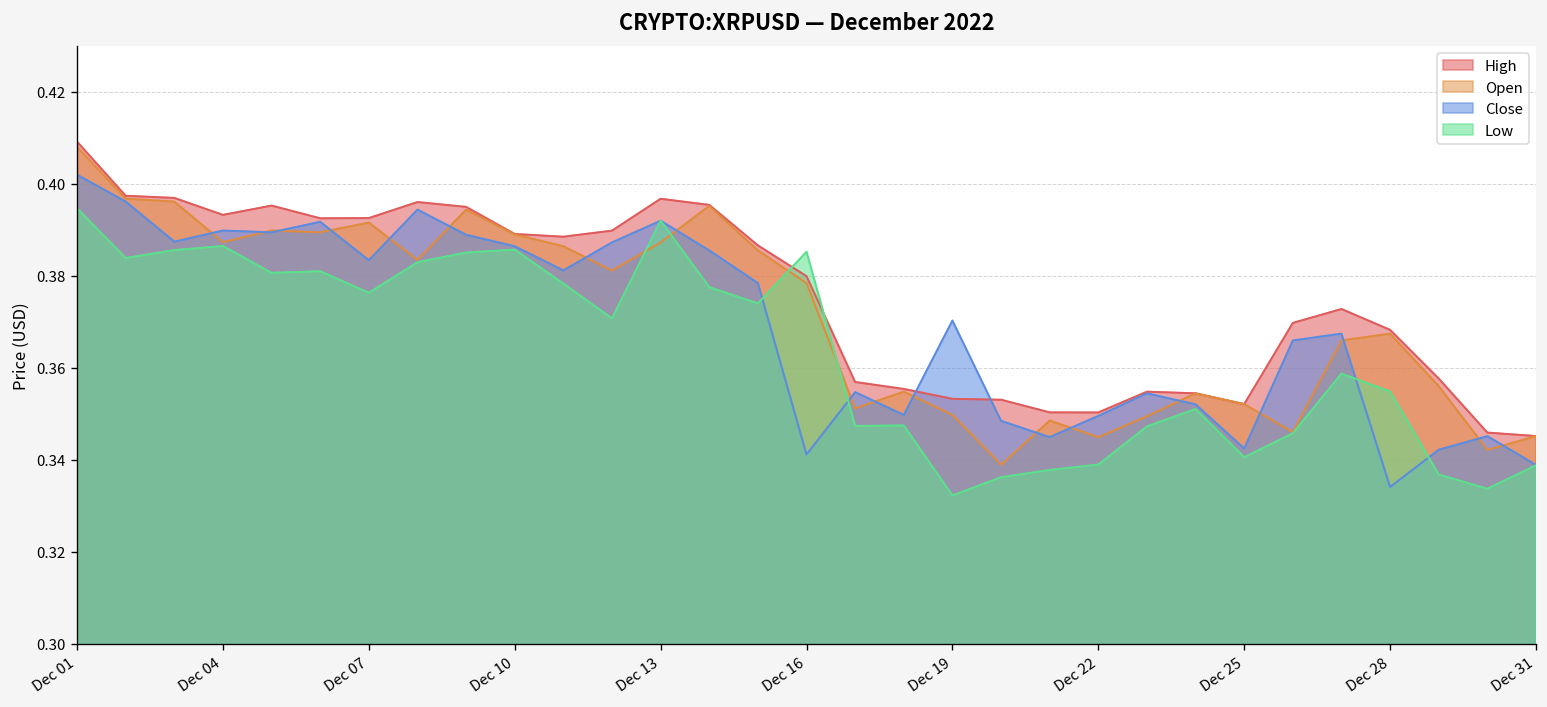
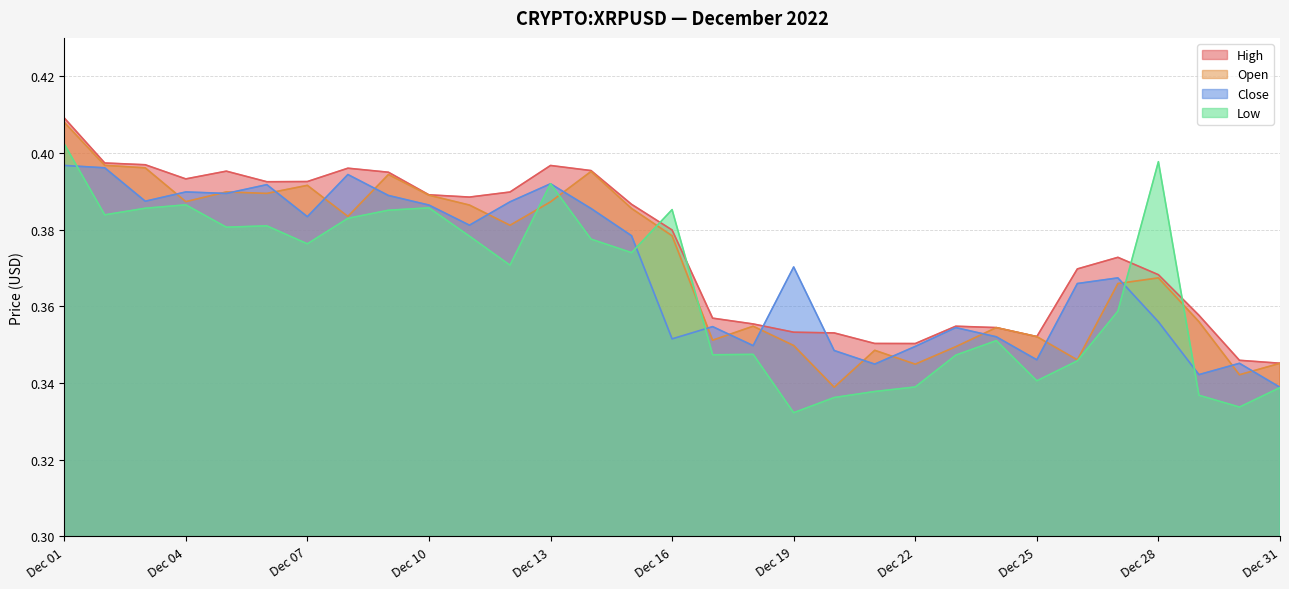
  {
    "Close": {
-     "Dec 01": 0.402,
+     "Dec 01": 0.397,
      "Dec 04": 0.390,
      "Dec 07": 0.383,
      "Dec 10": 0.386,
-     "Dec 16": 0.341,
+     "Dec 16": 0.352,
      "Dec 19": 0.370,
      "Dec 22": 0.350,
-     "Dec 25": 0.342,
-     "Dec 28": 0.334
+     "Dec 25": 0.346,
+     "Dec 28": 0.356
    },
    "Low": {
-     "Dec 01": 0.395,
+     "Dec 01": 0.402,
      "Dec 04": 0.386,
      "Dec 07": 0.376,
      "Dec 10": 0.386,
      "Dec 16": 0.385,
      "Dec 19": 0.332,
      "Dec 22": 0.339,
      "Dec 25": 0.341,
-     "Dec 28": 0.355
+     "Dec 28": 0.398
    }
  }
